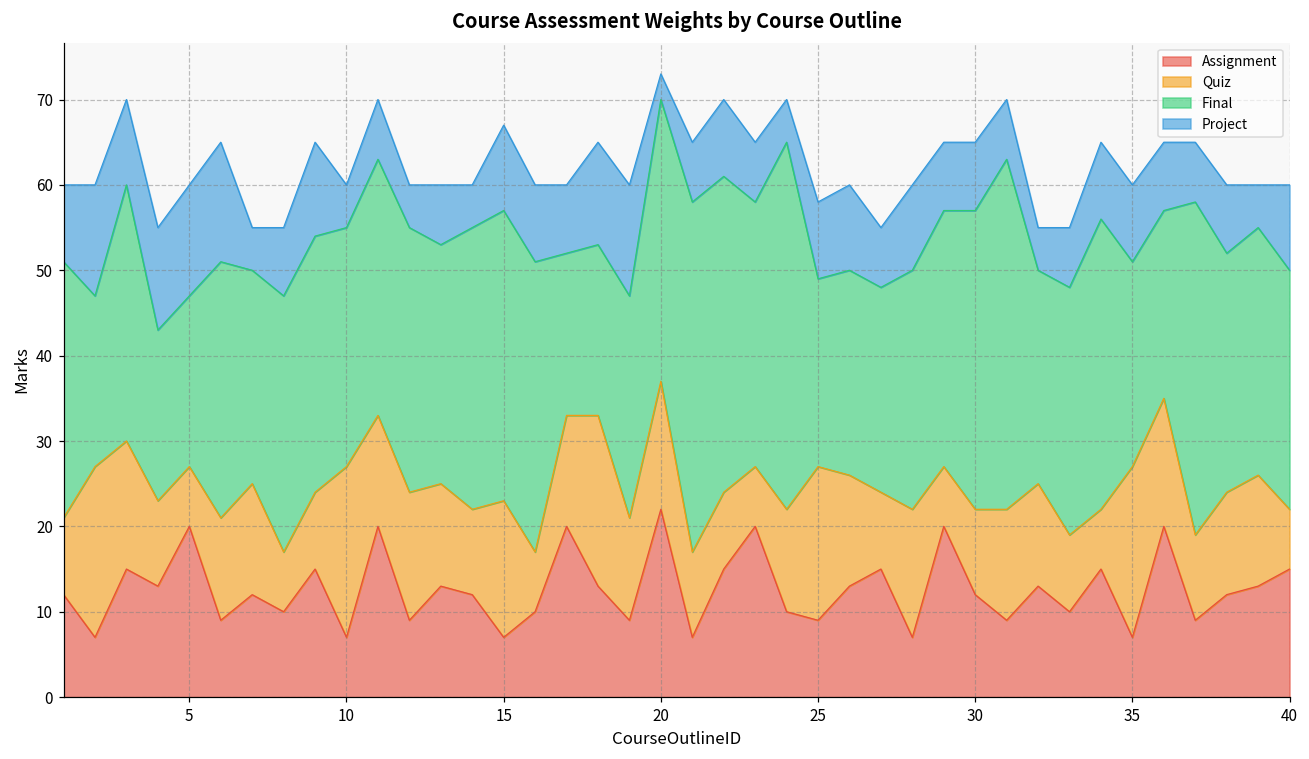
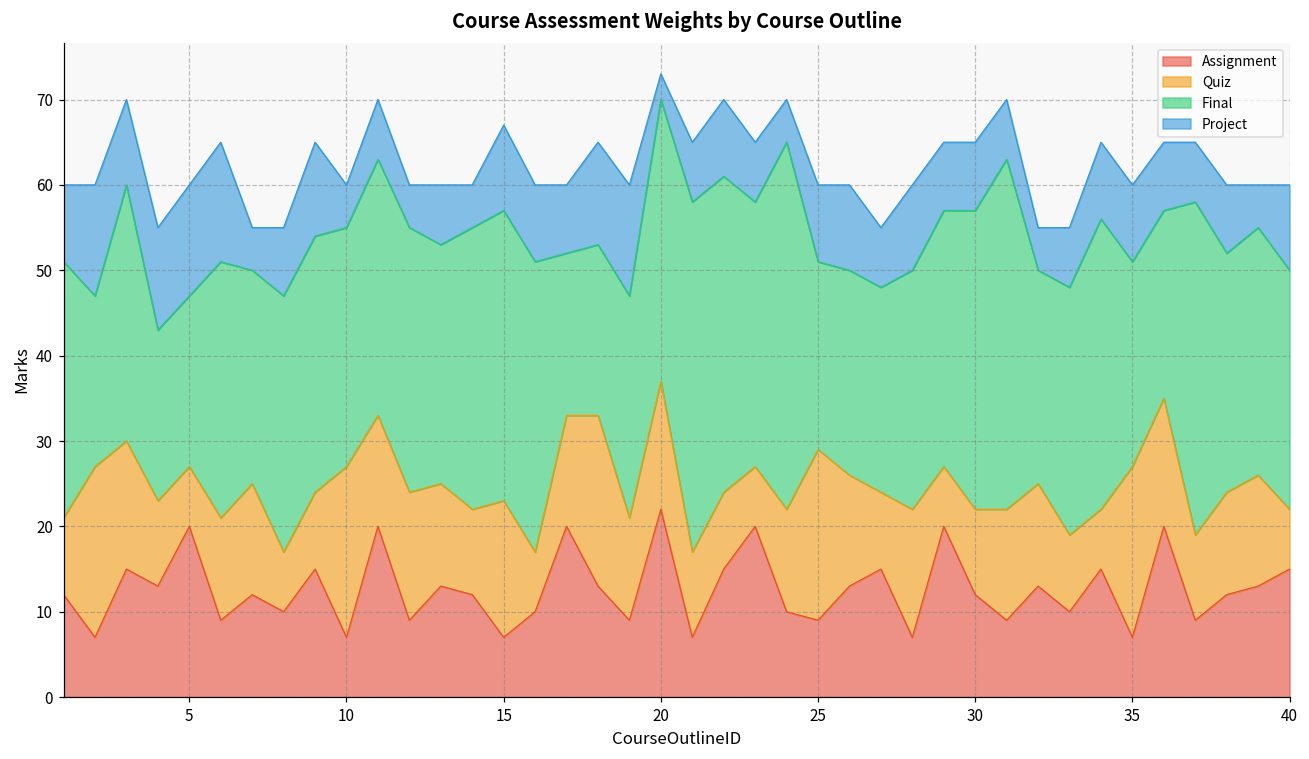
  {
    "Assignment": {
      "5": 20,
      "10": 7,
      "15": 7,
      "20": 22,
      "25": 9,
      "30": 12,
      "35": 7,
      "40": 15
    },
    "Quiz": {
      "5": 27,
      "10": 27,
      "15": 23,
      "20": 37,
-     "25": 18,
+     "25": 20,
      "30": 22,
      "35": 27,
      "40": 22
    },
    "Final": {
      "5": 20,
      "10": 28,
      "15": 34,
      "20": 33,
      "25": 22,
      "30": 35,
      "35": 24,
      "40": 28
    },
    "Project": {
      "5": 13,
      "10": 5,
      "15": 10,
      "20": 3,
      "25": 9,
      "30": 8,
      "35": 9,
      "40": 10
    }
  }
